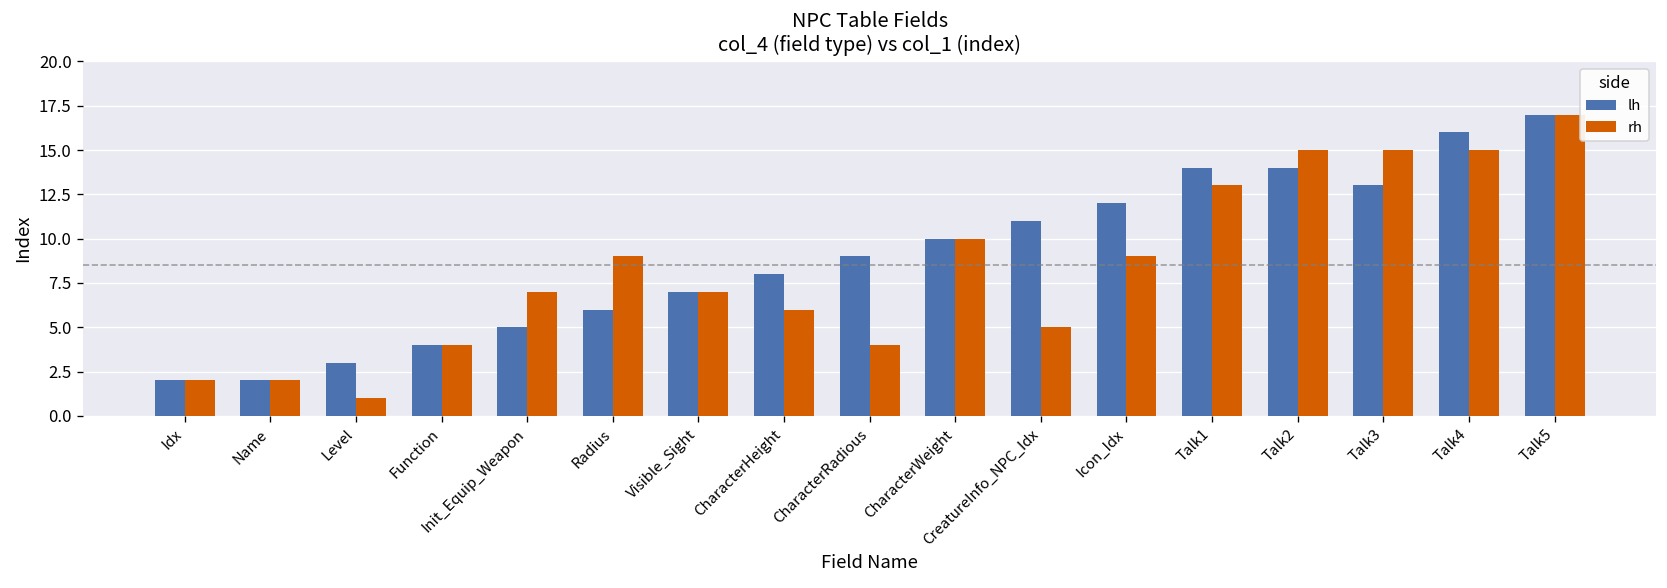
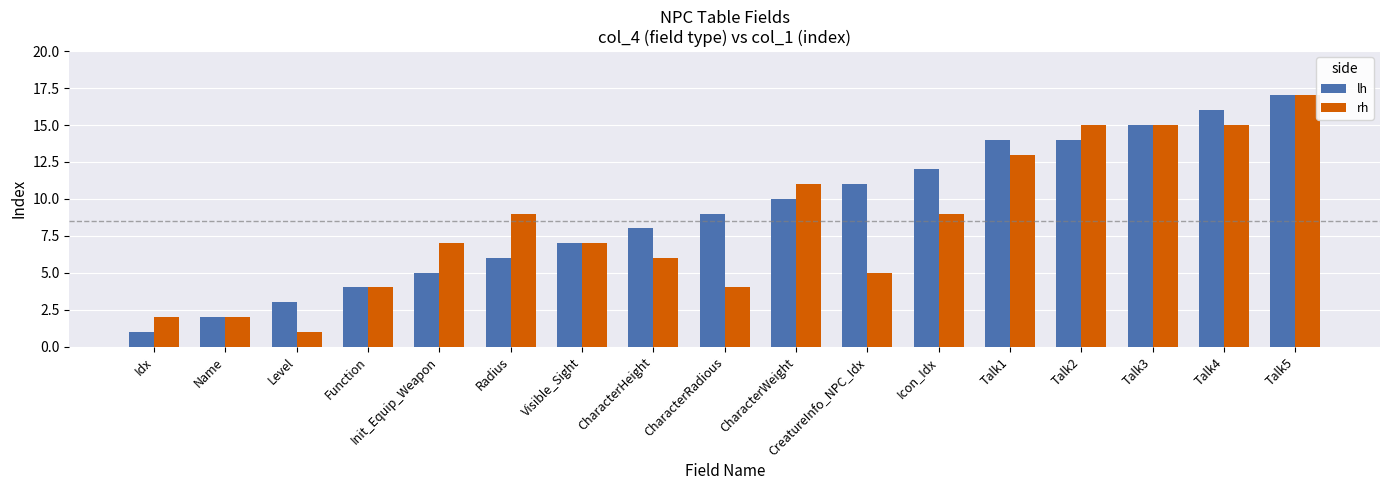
  {
    "lh": {
-     "Idx": 2,
+     "Idx": 1,
      "Name": 2,
      "Level": 3,
      "Function": 4,
      "Init_Equip_Weapon": 5,
      "Radius": 6,
      "Visible_Sight": 7,
      "CharacterHeight": 8,
      "CharacterRadious": 9,
      "CharacterWeight": 10,
      "CreatureInfo_NPC_Idx": 11,
      "Icon_Idx": 12,
      "Talk1": 14,
      "Talk2": 14,
-     "Talk3": 13,
+     "Talk3": 15,
      "Talk4": 16,
      "Talk5": 17
    },
    "rh": {
      "Idx": 2,
      "Name": 2,
      "Level": 1,
      "Function": 4,
      "Init_Equip_Weapon": 7,
      "Radius": 9,
      "Visible_Sight": 7,
      "CharacterHeight": 6,
      "CharacterRadious": 4,
-     "CharacterWeight": 10,
+     "CharacterWeight": 11,
      "CreatureInfo_NPC_Idx": 5,
      "Icon_Idx": 9,
      "Talk1": 13,
      "Talk2": 15,
      "Talk3": 15,
      "Talk4": 15,
      "Talk5": 17
    }
  }
